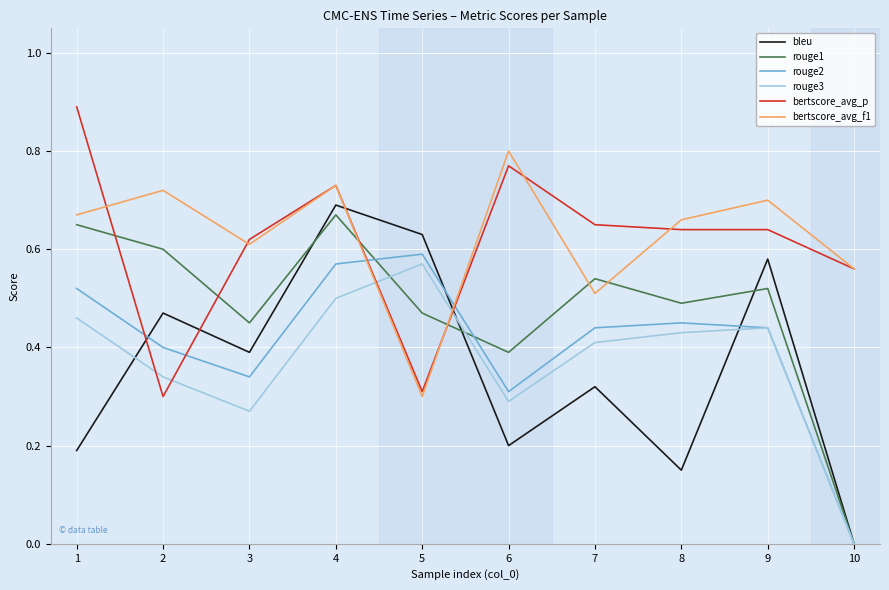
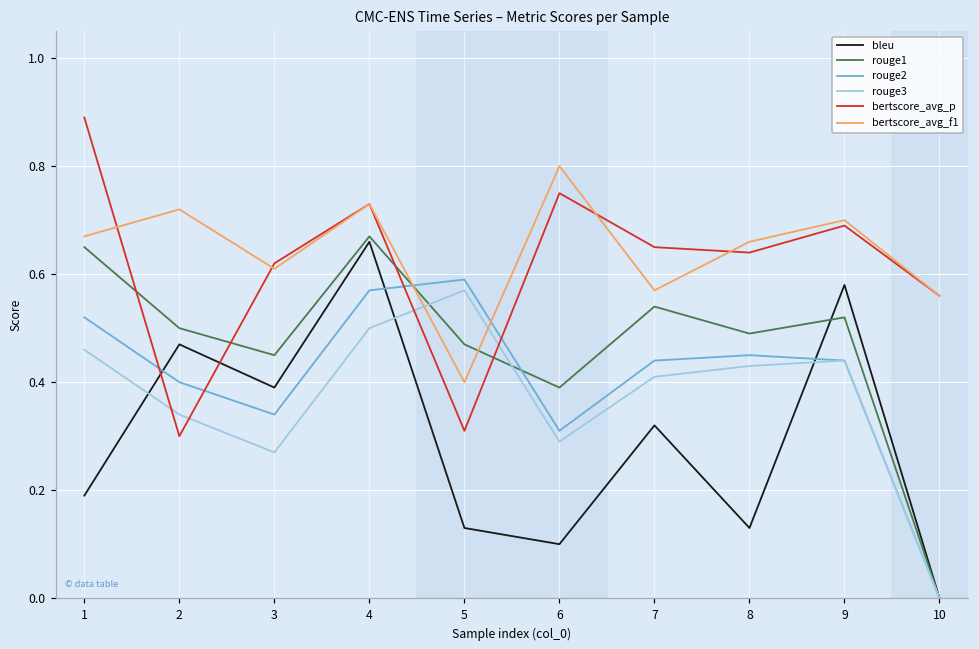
  {
    "bleu": {
      "1": 0.19,
      "2": 0.47,
      "3": 0.39,
-     "4": 0.69,
-     "5": 0.63,
-     "6": 0.2,
+     "4": 0.66,
+     "5": 0.13,
+     "6": 0.1,
      "7": 0.32,
-     "8": 0.15,
+     "8": 0.13,
      "9": 0.58
    },
    "rouge1": {
      "1": 0.65,
-     "2": 0.6,
+     "2": 0.5,
      "3": 0.45,
      "4": 0.67,
      "5": 0.47,
      "6": 0.39,
      "7": 0.54,
      "8": 0.49,
      "9": 0.52
    },
    "bertscore_avg_p": {
      "1": 0.89,
      "2": 0.30,
      "3": 0.62,
      "5": 0.31,
-     "6": 0.77,
+     "6": 0.75,
      "7": 0.65,
      "8": 0.64,
-     "9": 0.64
+     "9": 0.69
    },
    "bertscore_avg_f1": {
      "1": 0.67,
      "2": 0.72,
      "3": 0.61,
-     "5": 0.3,
+     "5": 0.4,
      "6": 0.80,
-     "7": 0.51,
+     "7": 0.57,
      "8": 0.66,
      "9": 0.70
    }
  }
